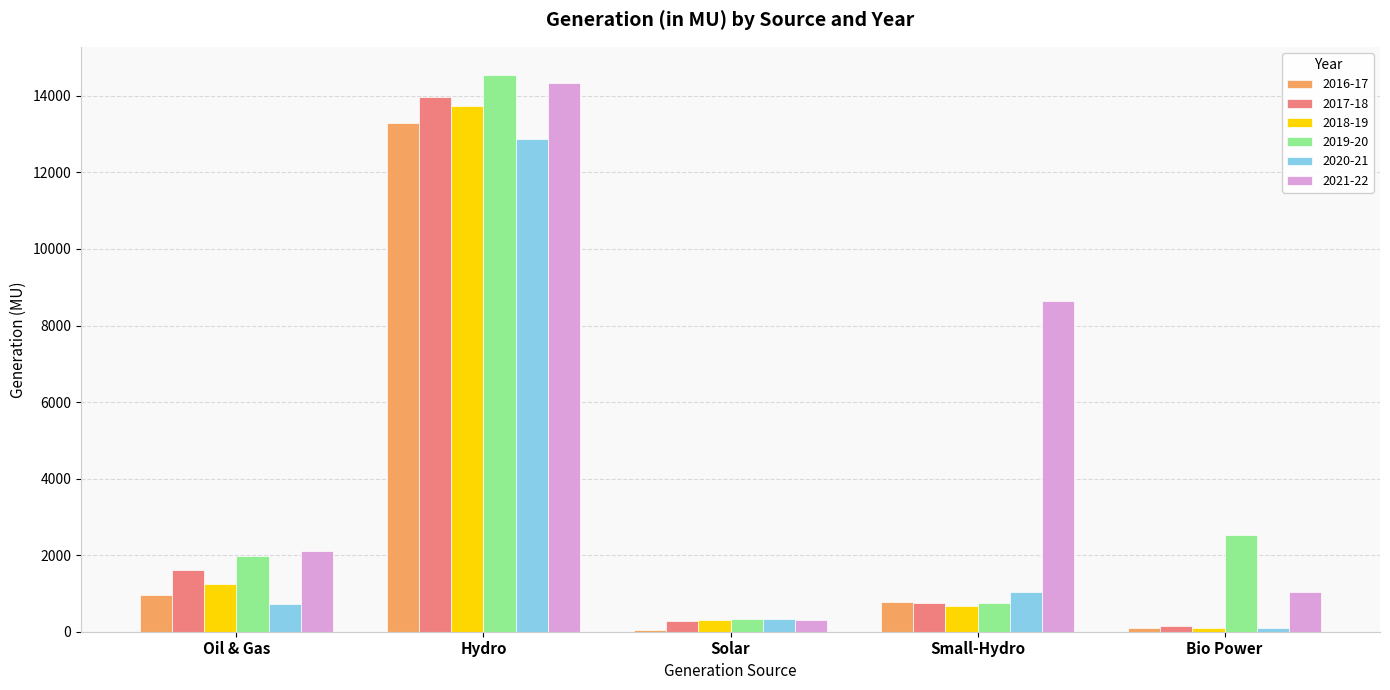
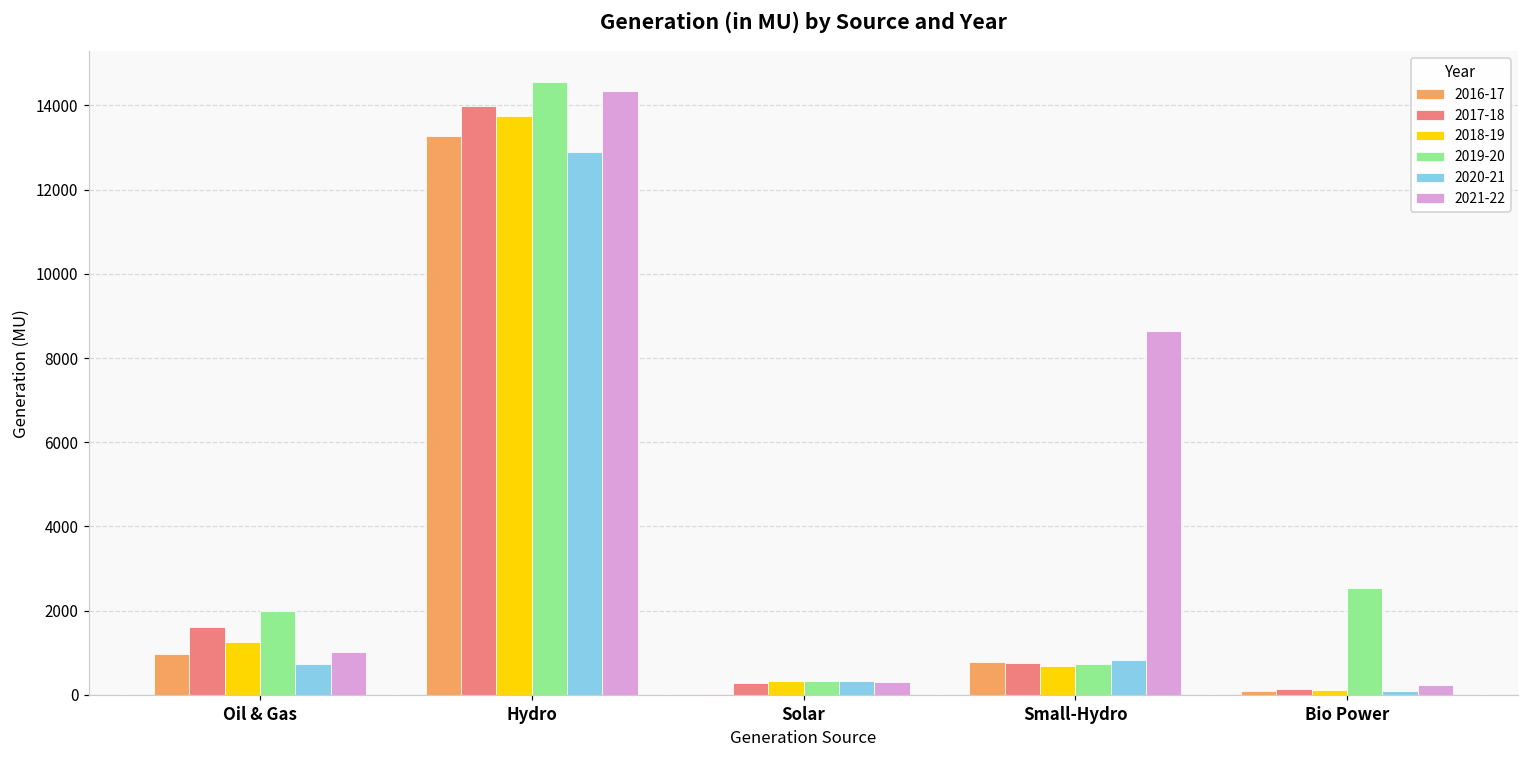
  {
    "2018-19": {
      "Oil & Gas": 1300,
      "Hydro": 13700,
      "Solar": 300,
      "Small-Hydro": 700,
      "Bio Power": 100
    },
    "2019-20": {
      "Oil & Gas": 2000,
      "Hydro": 14600,
      "Solar": 300,
      "Small-Hydro": 700,
      "Bio Power": 2500
    },
    "2020-21": {
      "Oil & Gas": 700,
      "Hydro": 12900,
      "Solar": 300,
-     "Small-Hydro": 1000,
+     "Small-Hydro": 800,
      "Bio Power": 100
    },
    "2021-22": {
-     "Oil & Gas": 2100,
+     "Oil & Gas": 1000,
      "Hydro": 14300,
      "Solar": 300,
      "Small-Hydro": 8700,
-     "Bio Power": 1100
+     "Bio Power": 200
    }
  }
